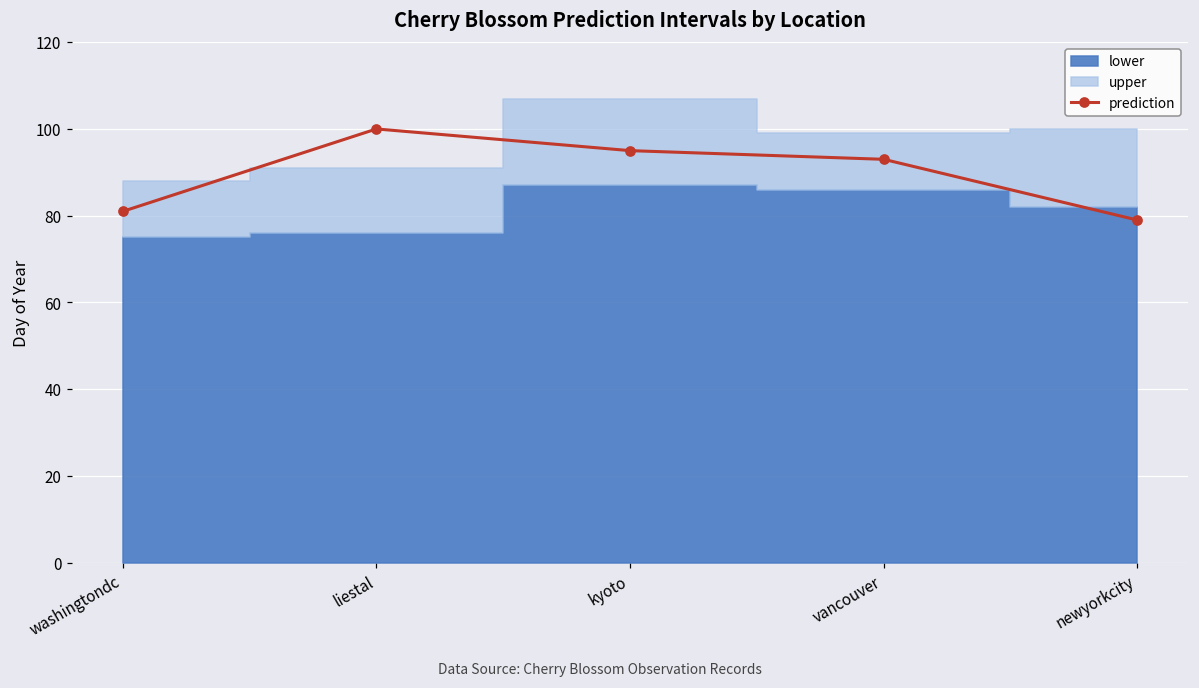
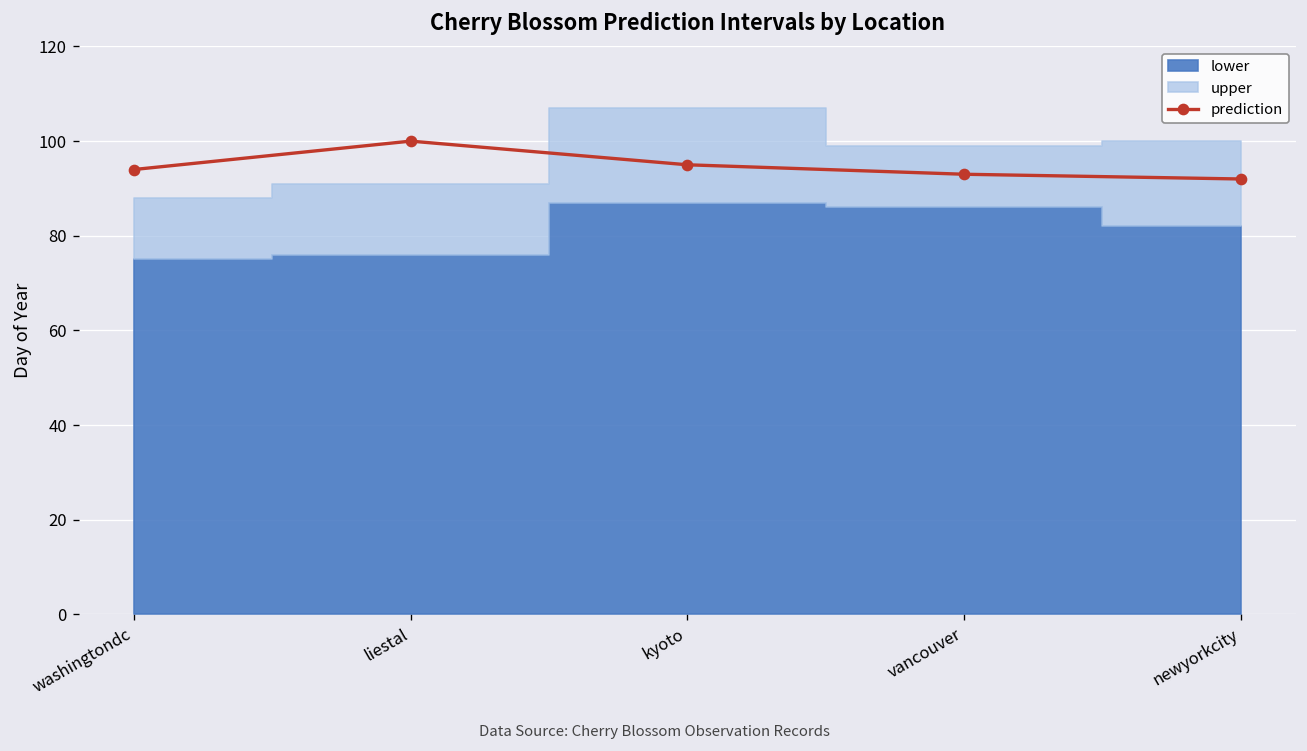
  {
    "prediction": {
-     "washingtondc": 81,
+     "washingtondc": 94,
      "liestal": 100,
      "kyoto": 95,
      "vancouver": 93,
-     "newyorkcity": 79
+     "newyorkcity": 92
    }
  }
